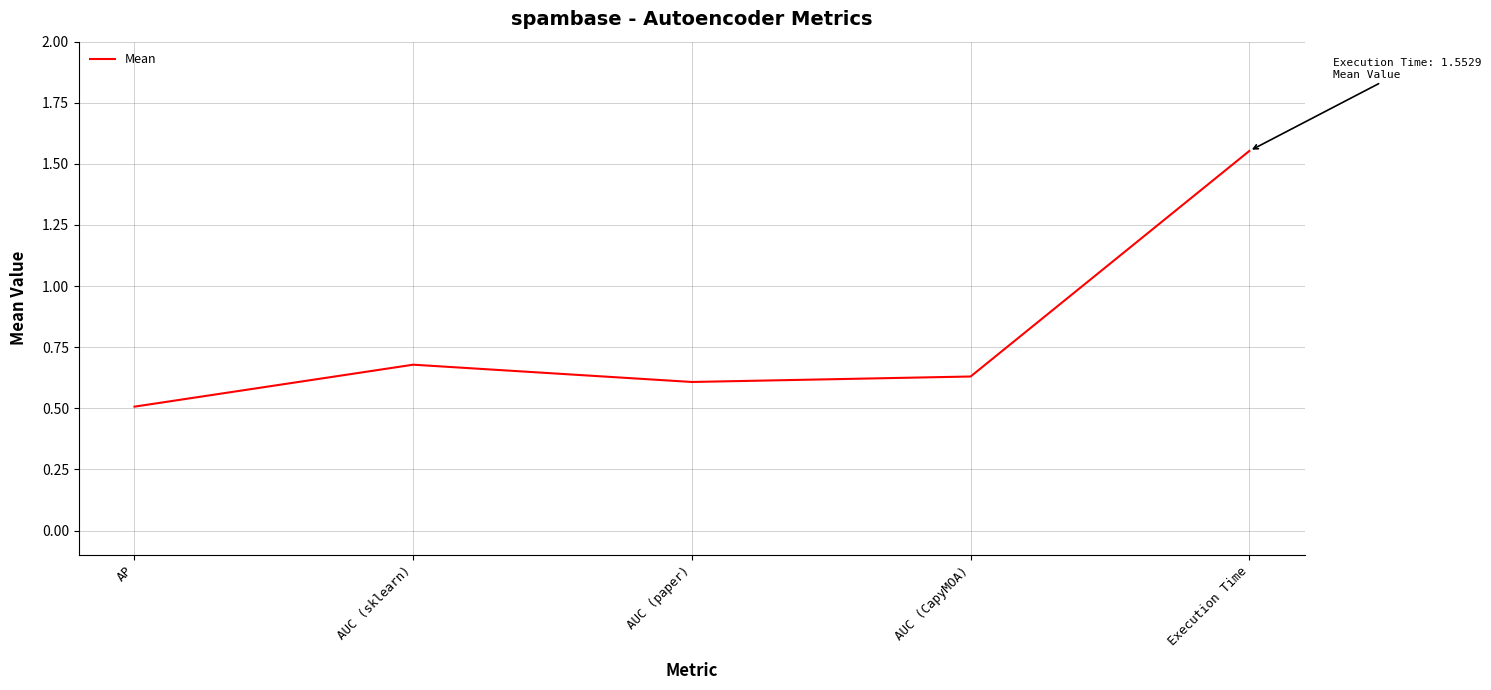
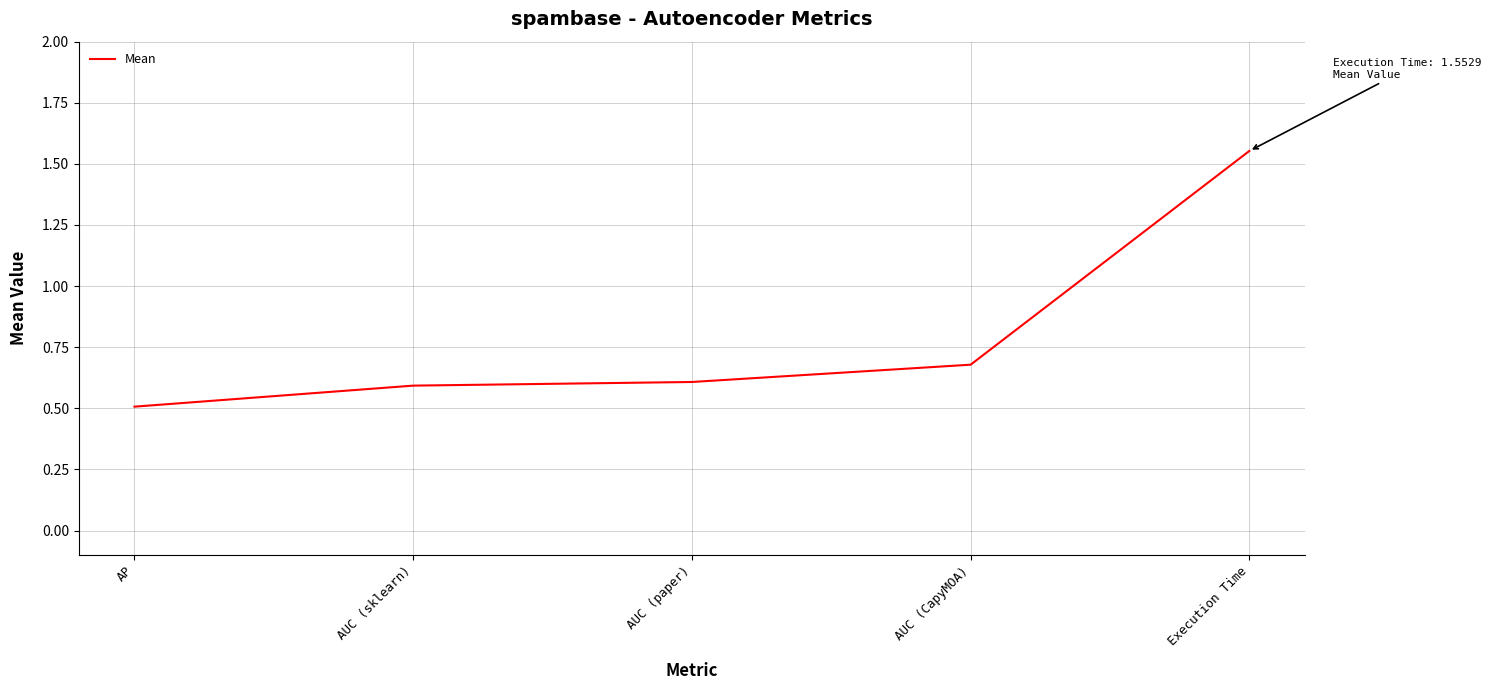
  {
    "AP": 0.51,
-   "AUC (sklearn)": 0.68,
+   "AUC (sklearn)": 0.59,
    "AUC (paper)": 0.61,
-   "AUC (CapyMOA)": 0.63
+   "AUC (CapyMOA)": 0.68
  }
